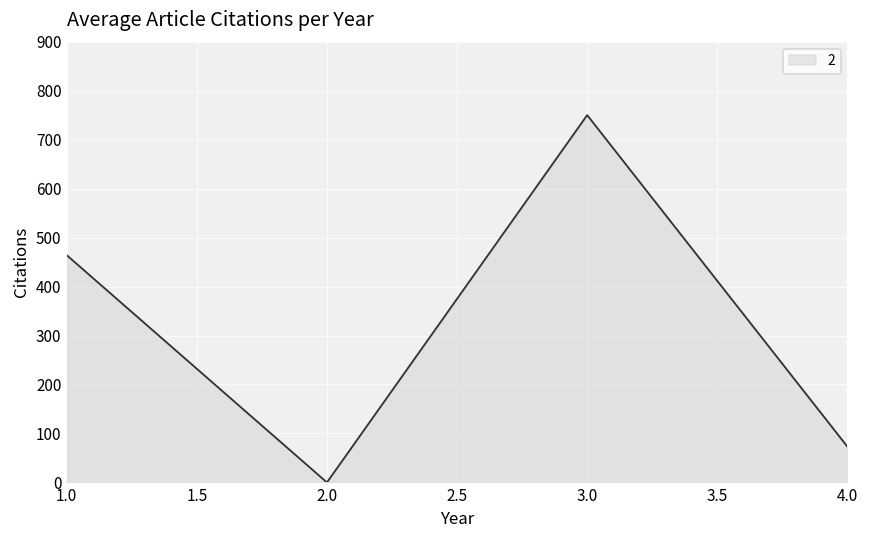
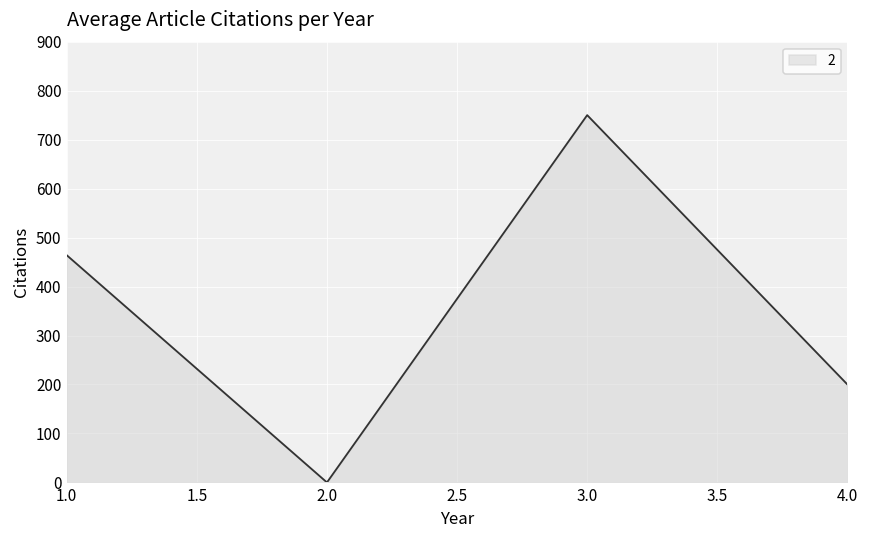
  {
    "1.0": 460,
    "2.0": 0,
    "3.0": 750,
-   "4.0": 70
+   "4.0": 200
  }
